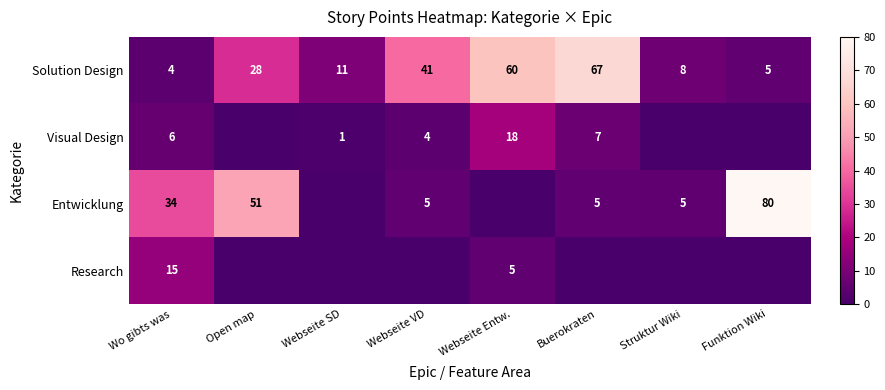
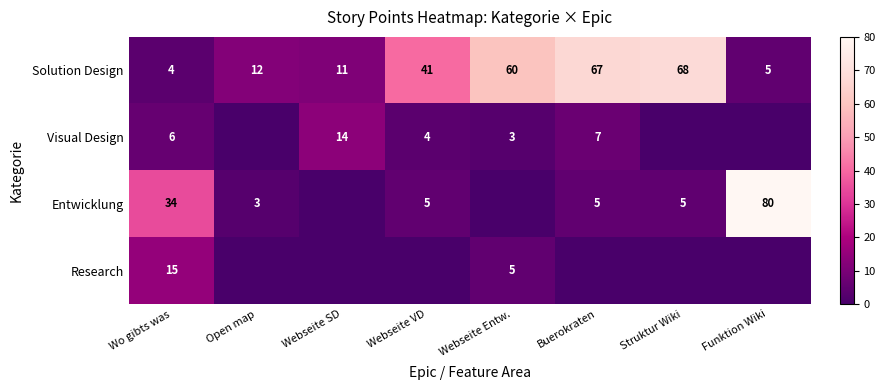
  {
    "Solution Design": {
      "Wo gibts was": 4,
-     "Open map": 28,
+     "Open map": 12,
      "Webseite SD": 11,
      "Webseite VD": 41,
      "Webseite Entw.": 60,
      "Buerokraten": 67,
-     "Struktur Wiki": 8,
+     "Struktur Wiki": 68,
      "Funktion Wiki": 5
    },
    "Visual Design": {
      "Wo gibts was": 6,
-     "Webseite SD": 1,
+     "Webseite SD": 14,
      "Webseite VD": 4,
-     "Webseite Entw.": 18,
+     "Webseite Entw.": 3,
      "Buerokraten": 7
    },
    "Entwicklung": {
      "Wo gibts was": 34,
-     "Open map": 51,
+     "Open map": 3,
      "Webseite VD": 5,
      "Buerokraten": 5,
      "Struktur Wiki": 5,
      "Funktion Wiki": 80
    },
    "Research": {
      "Wo gibts was": 15,
      "Webseite Entw.": 5
    }
  }
